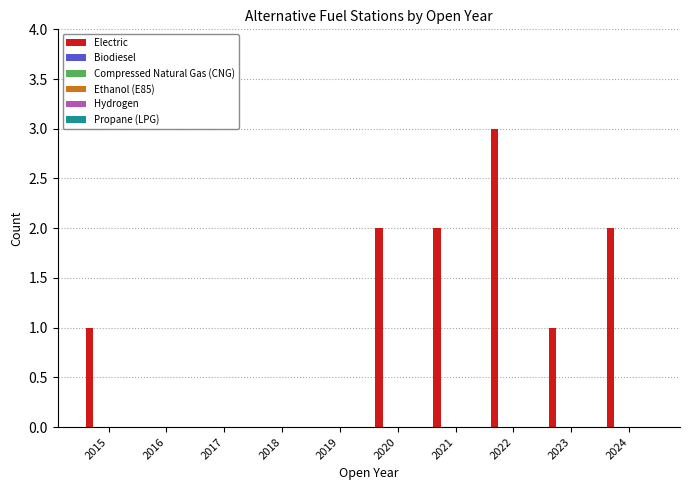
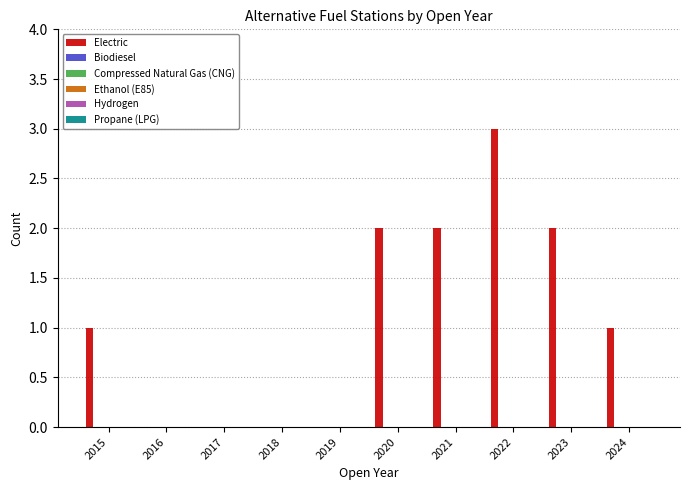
  {
    "Electric": {
      "2015": 1,
      "2016": 0,
      "2017": 0,
      "2018": 0,
      "2019": 0,
      "2020": 2,
      "2021": 2,
      "2022": 3,
-     "2023": 1,
-     "2024": 2
+     "2023": 2,
+     "2024": 1
    },
    "Biodiesel": {
      "2015": 0,
      "2016": 0,
      "2017": 0,
      "2018": 0,
      "2019": 0,
      "2020": 0,
      "2021": 0,
      "2022": 0,
      "2023": 0,
      "2024": 0
    },
    "Compressed Natural Gas (CNG)": {
      "2015": 0,
      "2016": 0,
      "2017": 0,
      "2018": 0,
      "2019": 0,
      "2020": 0,
      "2021": 0,
      "2022": 0,
      "2023": 0,
      "2024": 0
    },
    "Ethanol (E85)": {
      "2015": 0,
      "2016": 0,
      "2017": 0,
      "2018": 0,
      "2019": 0,
      "2020": 0,
      "2021": 0,
      "2022": 0,
      "2023": 0,
      "2024": 0
    },
    "Hydrogen": {
      "2015": 0,
      "2016": 0,
      "2017": 0,
      "2018": 0,
      "2019": 0,
      "2020": 0,
      "2021": 0,
      "2022": 0,
      "2023": 0,
      "2024": 0
    },
    "Propane (LPG)": {
      "2015": 0,
      "2016": 0,
      "2017": 0,
      "2018": 0,
      "2019": 0,
      "2020": 0,
      "2021": 0,
      "2022": 0,
      "2023": 0,
      "2024": 0
    }
  }
